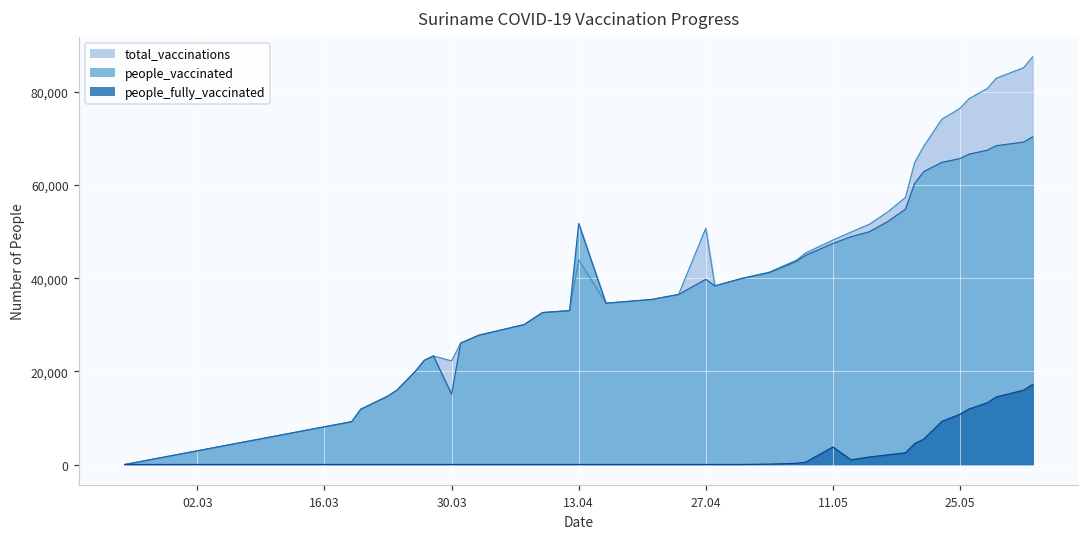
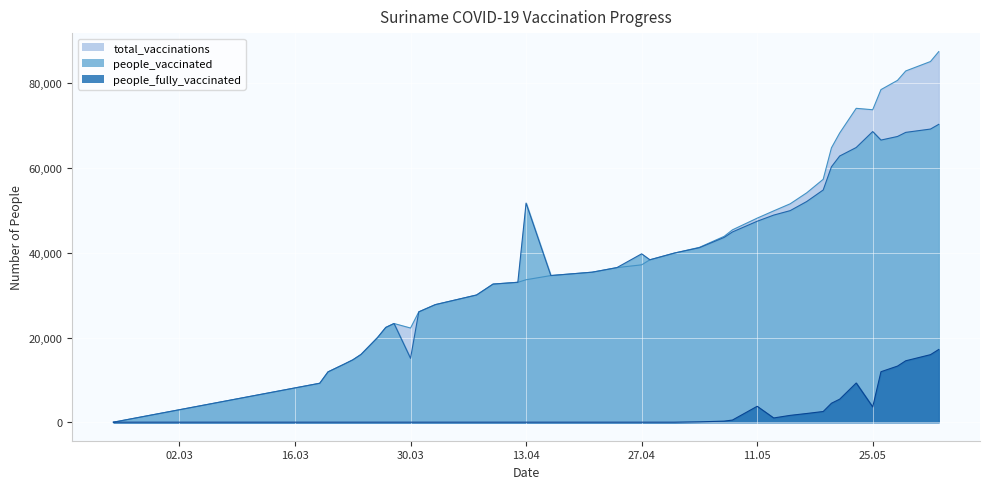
  {
    "total_vaccinations": {
      "30.03": "22,000",
-     "13.04": "44,000",
-     "27.04": "51,000",
+     "13.04": "34,000",
+     "27.04": "37,000",
      "11.05": "48,000",
-     "25.05": "76,000"
+     "25.05": "74,000"
    },
    "people_vaccinated": {
      "30.03": "15,000",
      "13.04": "52,000",
      "27.04": "40,000",
      "11.05": "47,000",
-     "25.05": "66,000"
+     "25.05": "69,000"
    },
    "people_fully_vaccinated": {
      "30.03": "0",
      "13.04": "0",
      "27.04": "0",
      "11.05": "4,000",
-     "25.05": "11,000"
+     "25.05": "4,000"
    }
  }
